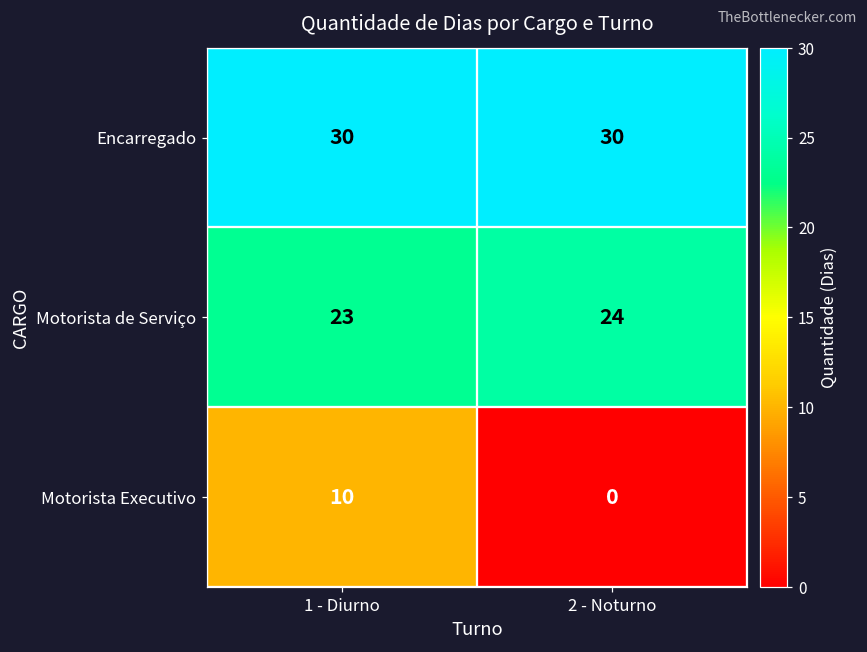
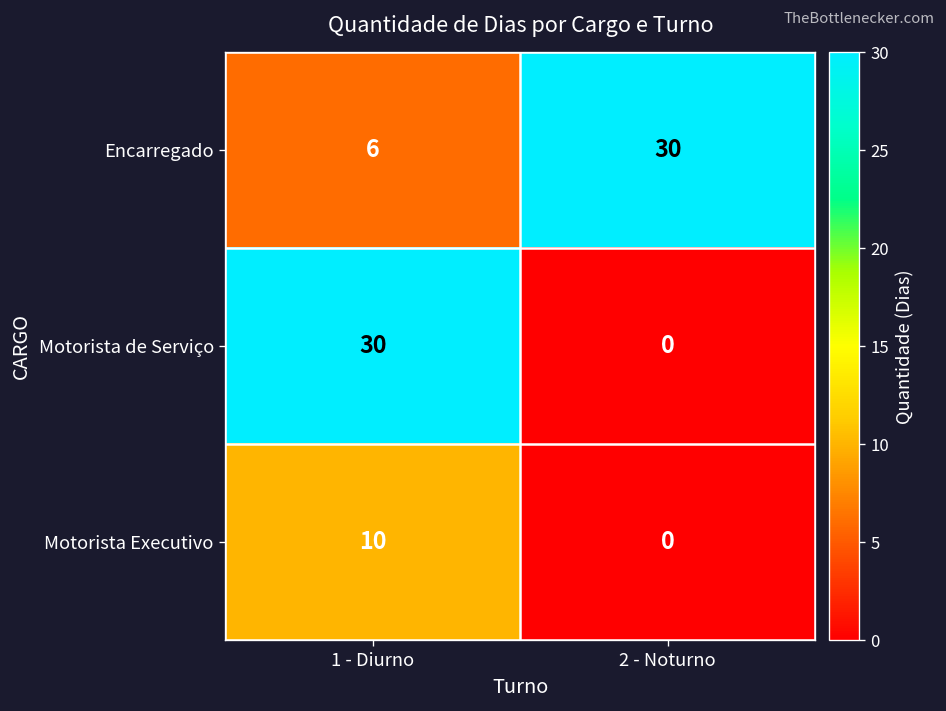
  {
    "Encarregado": {
-     "1 - Diurno": 30,
+     "1 - Diurno": 6,
      "2 - Noturno": 30
    },
    "Motorista de Serviço": {
-     "1 - Diurno": 23,
-     "2 - Noturno": 24
+     "1 - Diurno": 30,
+     "2 - Noturno": 0
    },
    "Motorista Executivo": {
      "1 - Diurno": 10,
      "2 - Noturno": 0
    }
  }
